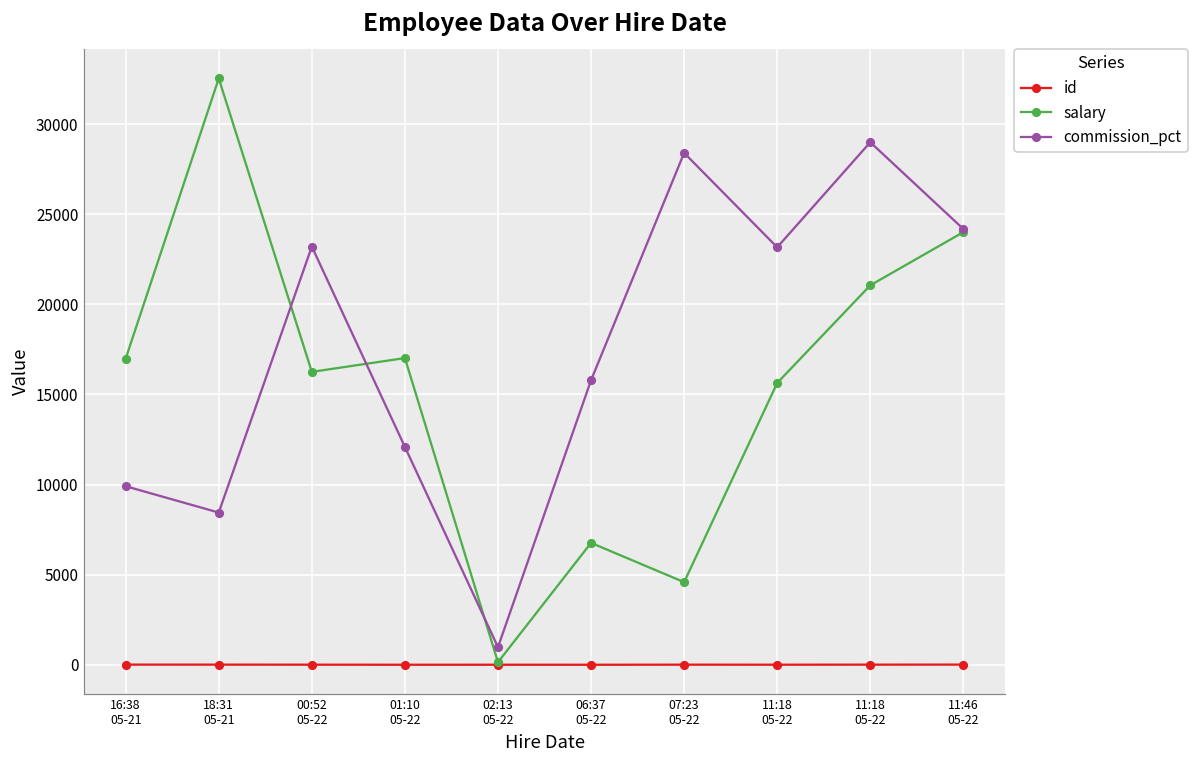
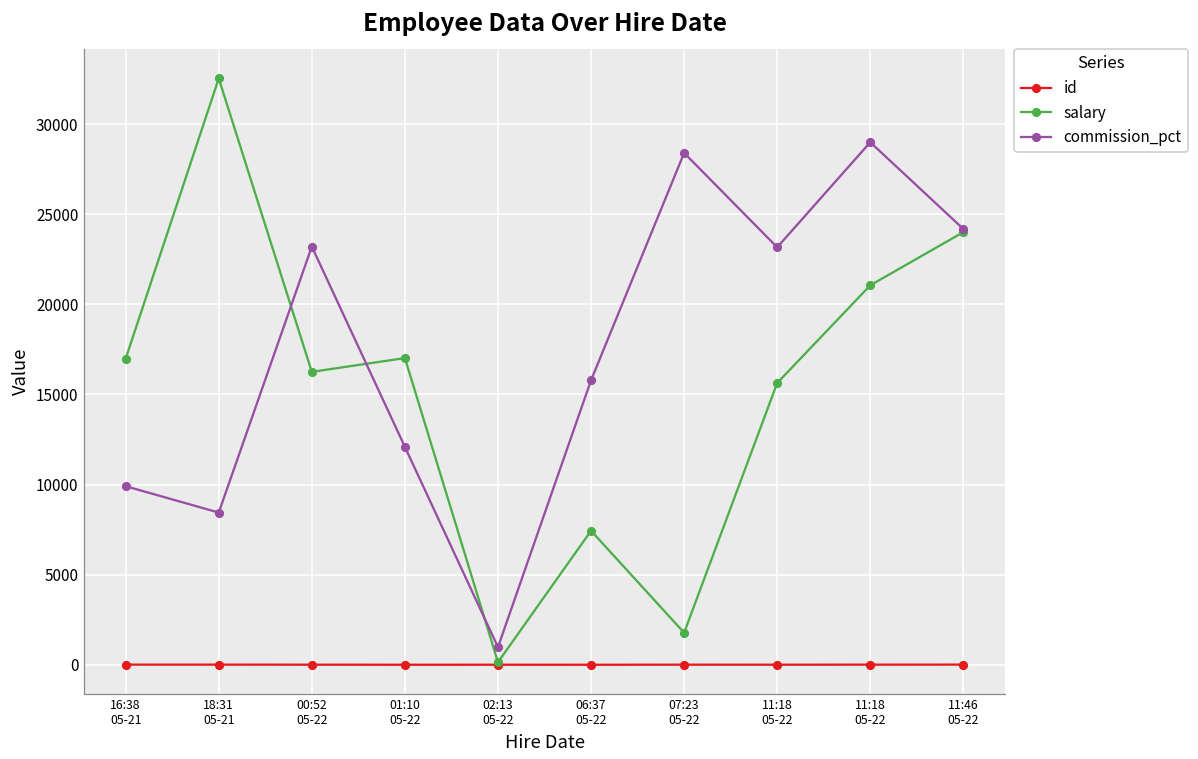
  {
    "id": {
      "16:38 05-21": 0,
      "18:31 05-21": 0,
      "00:52 05-22": 0,
      "01:10 05-22": 0,
      "06:37 05-22": 0,
      "07:23 05-22": 0,
      "11:46 05-22": 0
    },
    "salary": {
      "16:38 05-21": 17000,
      "18:31 05-21": 32500,
      "00:52 05-22": 16300,
      "01:10 05-22": 17000,
-     "06:37 05-22": 6800,
-     "07:23 05-22": 4600,
+     "06:37 05-22": 7400,
+     "07:23 05-22": 1800,
      "11:46 05-22": 24000
    },
    "commission_pct": {
      "16:38 05-21": 9900,
      "18:31 05-21": 8400,
      "00:52 05-22": 23200,
      "01:10 05-22": 12100,
      "02:13 05-22": 1000,
      "06:37 05-22": 15800,
      "07:23 05-22": 28400,
      "11:46 05-22": 24200
    }
  }
